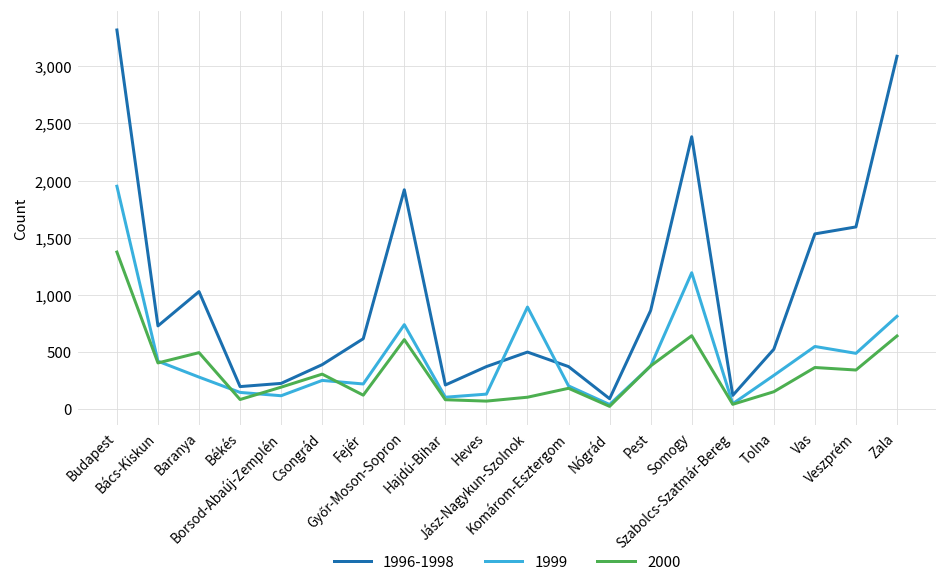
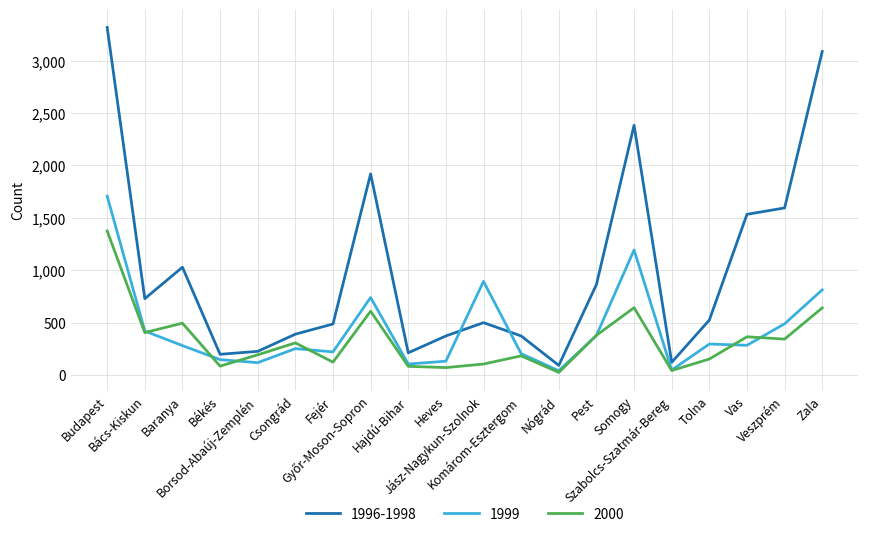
  {
    "1996-1998": {
      "Budapest": "3,300",
      "Bács-Kiskun": "700",
      "Baranya": "1,000",
      "Békés": "200",
      "Borsod-Abaúj-Zemplén": "200",
      "Csongrád": "400",
-     "Fejér": "600",
+     "Fejér": "500",
      "Győr-Moson-Sopron": "1,900",
      "Hajdú-Bihar": "200",
      "Heves": "400",
      "Jász-Nagykun-Szolnok": "500",
      "Komárom-Esztergom": "400",
      "Nógrád": "100",
      "Pest": "900",
      "Somogy": "2,400",
      "Szabolcs-Szatmár-Bereg": "100",
      "Tolna": "500",
      "Vas": "1,500",
      "Veszprém": "1,600",
      "Zala": "3,100"
    },
    "1999": {
-     "Budapest": "2,000",
+     "Budapest": "1,700",
      "Baranya": "300",
      "Békés": "100",
      "Borsod-Abaúj-Zemplén": "100",
      "Csongrád": "300",
      "Fejér": "200",
      "Győr-Moson-Sopron": "700",
      "Heves": "100",
      "Jász-Nagykun-Szolnok": "900",
      "Somogy": "1,200",
      "Tolna": "300",
-     "Vas": "500",
+     "Vas": "300",
      "Veszprém": "500",
      "Zala": "800"
    },
    "2000": {
      "Budapest": "1,400",
      "Baranya": "500",
      "Békés": "100",
      "Borsod-Abaúj-Zemplén": "200",
      "Csongrád": "300",
      "Fejér": "100",
      "Győr-Moson-Sopron": "600",
      "Heves": "100",
      "Jász-Nagykun-Szolnok": "100",
      "Somogy": "600",
      "Tolna": "200",
      "Vas": "400",
      "Veszprém": "300",
      "Zala": "600"
    }
  }
